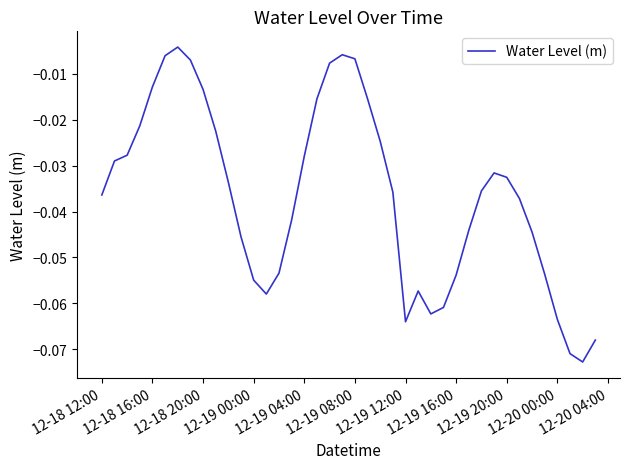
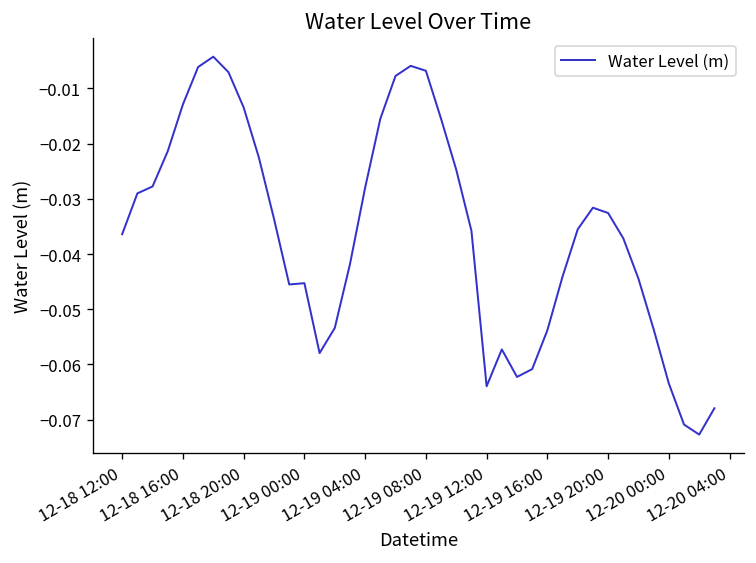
  {
    "12-18 12:00": -0.036,
    "12-18 16:00": -0.013,
    "12-18 20:00": -0.013,
-   "12-19 00:00": -0.055,
+   "12-19 00:00": -0.045,
    "12-19 04:00": -0.028,
    "12-19 08:00": -0.007,
    "12-19 12:00": -0.064,
    "12-19 16:00": -0.054,
    "12-19 20:00": -0.033,
    "12-20 00:00": -0.063
  }
